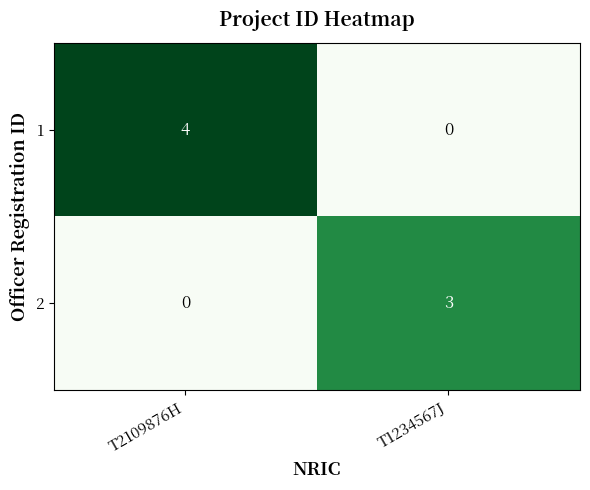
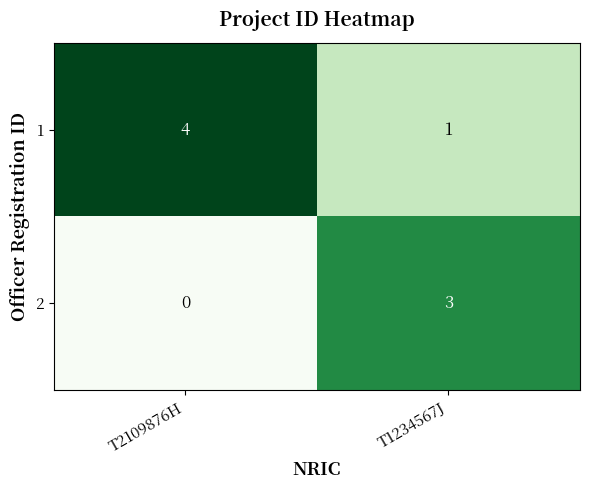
  {
    "1": {
      "T2109876H": 4,
-     "T1234567J": 0
+     "T1234567J": 1
    },
    "2": {
      "T2109876H": 0,
      "T1234567J": 3
    }
  }
